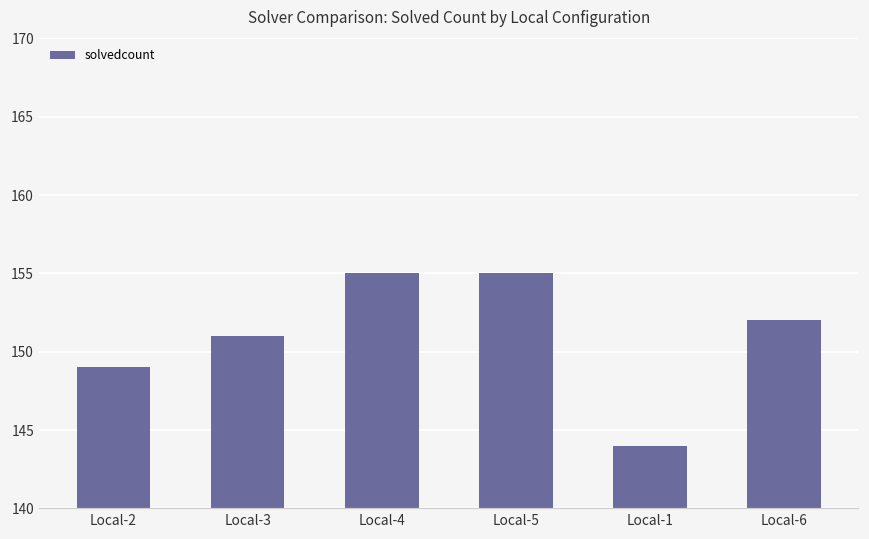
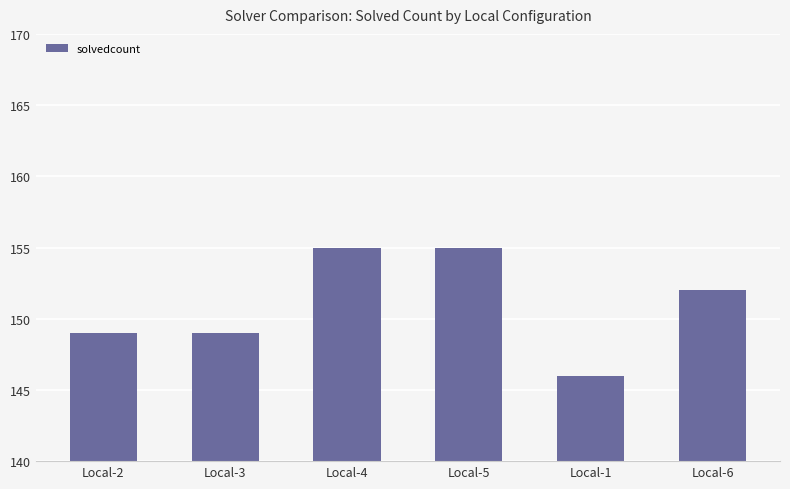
  {
    "Local-2": 149,
-   "Local-3": 151,
+   "Local-3": 149,
    "Local-4": 155,
    "Local-5": 155,
-   "Local-1": 144,
+   "Local-1": 146,
    "Local-6": 152
  }
